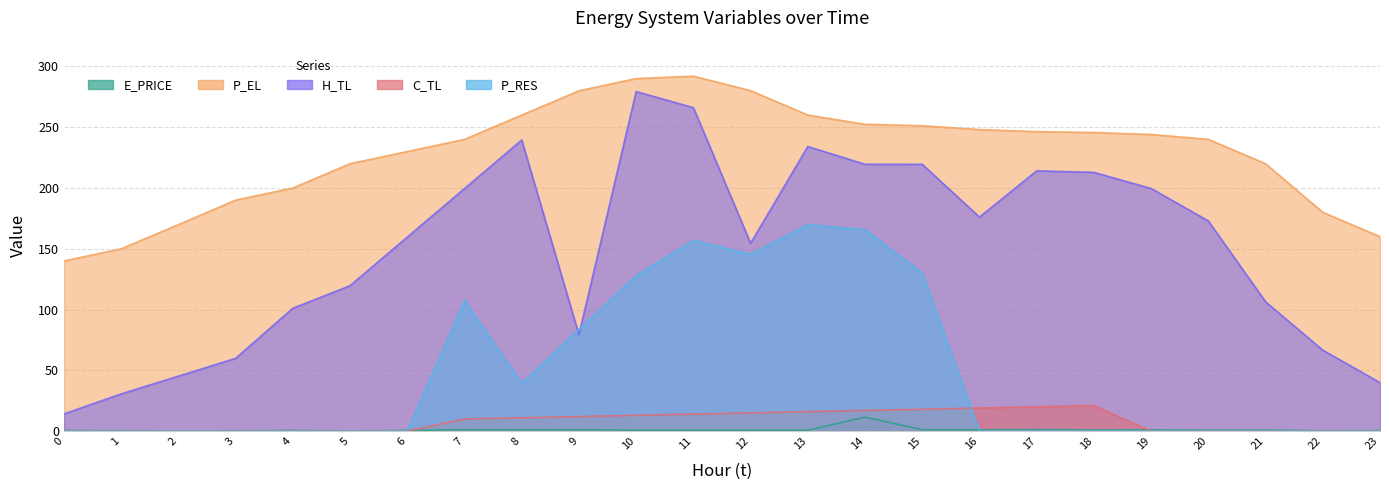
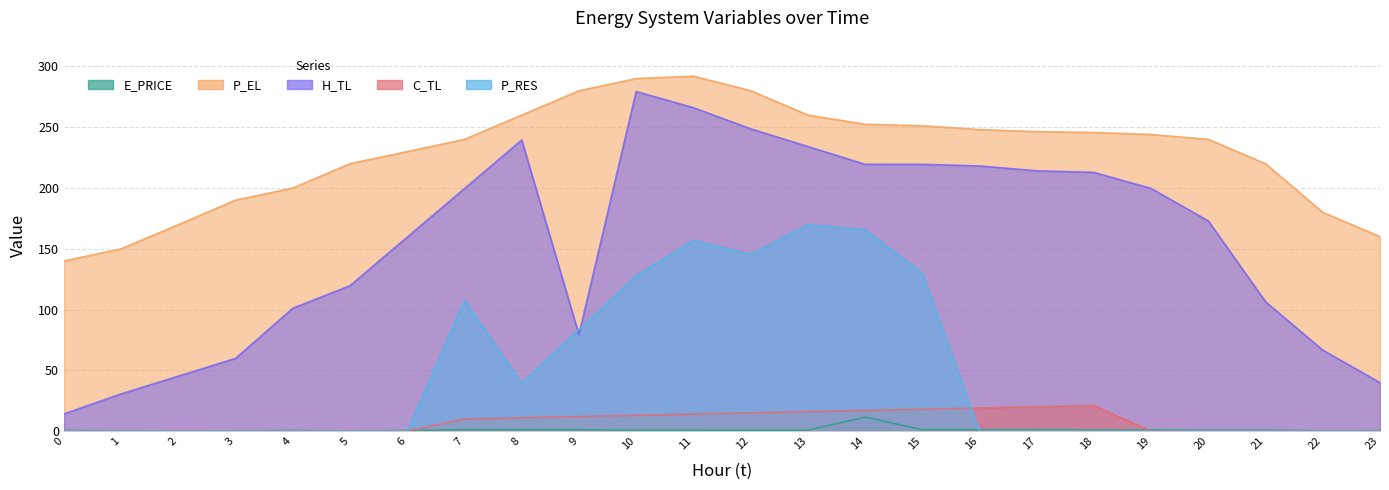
  {
    "E_PRICE": {
      "7": 1,
      "8": 1,
      "9": 1,
      "10": 1,
      "11": 1,
      "12": 1,
      "13": 1,
      "14": 12,
      "15": 1
    },
    "H_TL": {
      "0": 14,
      "1": 31,
      "2": 45,
      "3": 60,
      "4": 101,
      "5": 120,
      "6": 160,
      "7": 200,
      "8": 239,
      "9": 79,
      "10": 279,
      "11": 266,
-     "12": 154,
+     "12": 249,
      "13": 234,
      "14": 220,
      "15": 219,
-     "16": 176,
+     "16": 218,
      "17": 214,
      "18": 213,
      "19": 200,
      "20": 173,
      "21": 106,
      "22": 67,
      "23": 40
    },
    "P_RES": {
      "7": 108,
      "8": 39,
      "9": 84,
      "10": 128,
      "11": 157,
      "12": 146,
      "13": 170,
      "14": 166,
      "15": 130
    }
  }
